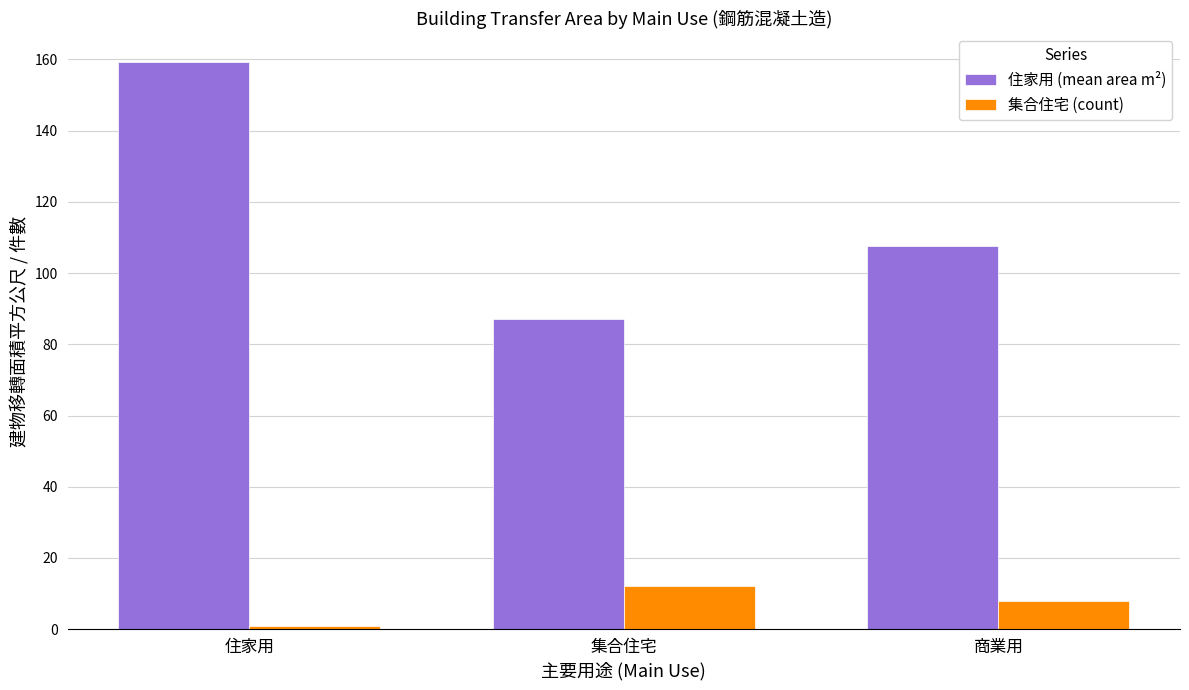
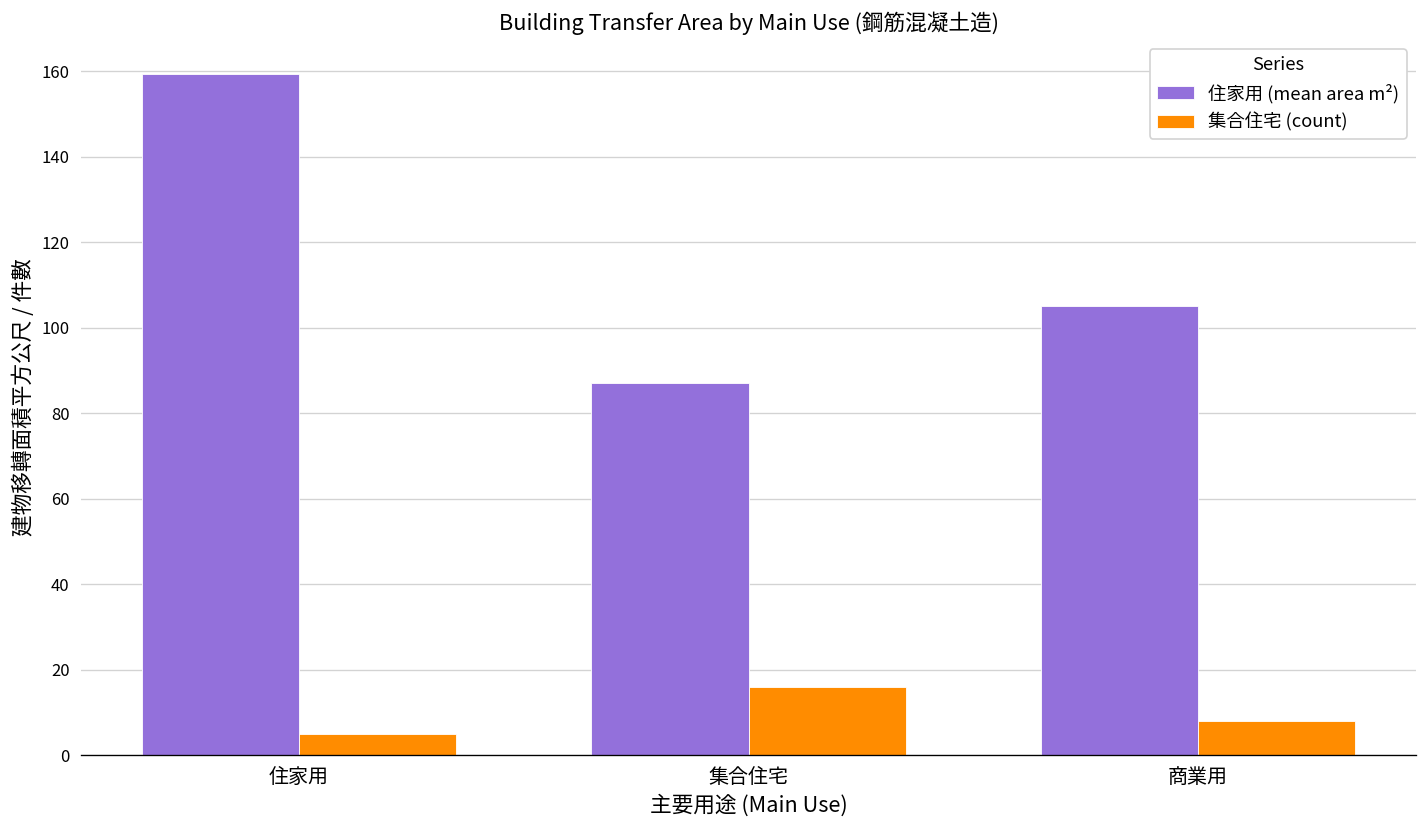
  {
    "住家用 (mean area m²)": {
      "住家用": 159,
      "集合住宅": 87,
-     "商業用": 108
+     "商業用": 105
    },
    "集合住宅 (count)": {
-     "住家用": 1,
-     "集合住宅": 12,
+     "住家用": 5,
+     "集合住宅": 16,
      "商業用": 8
    }
  }
